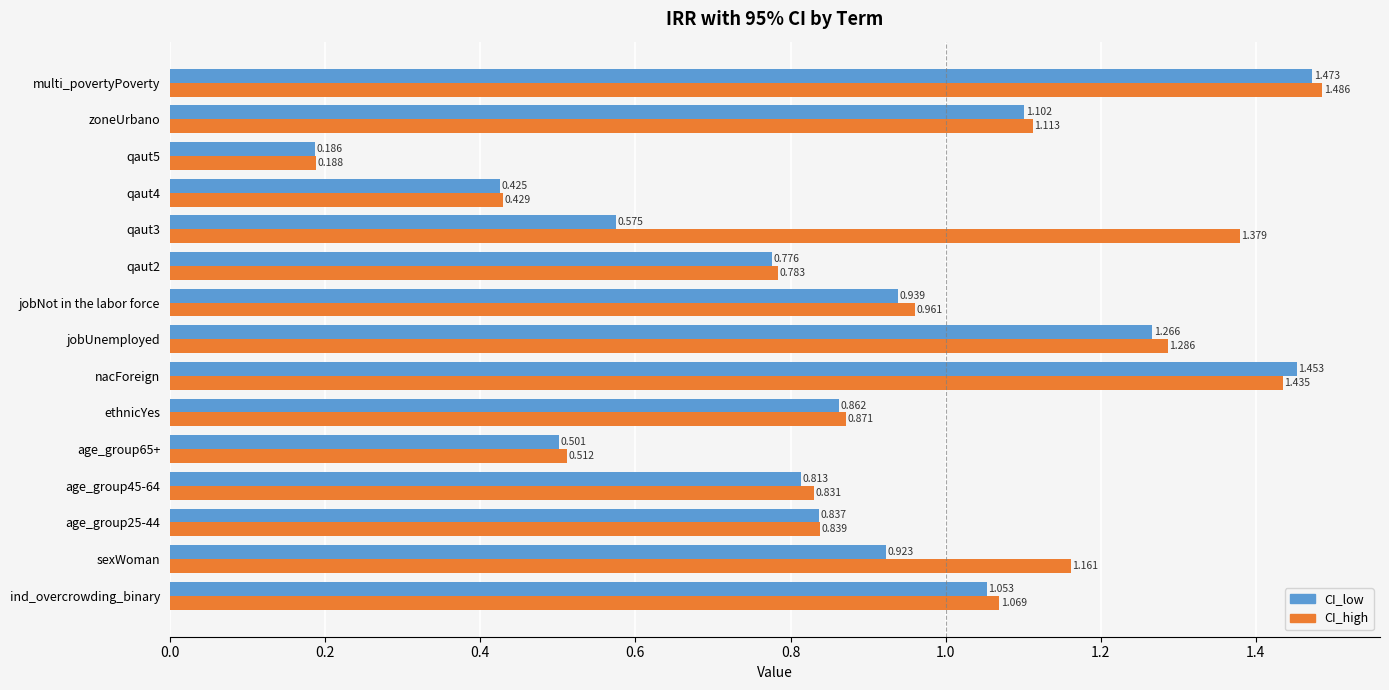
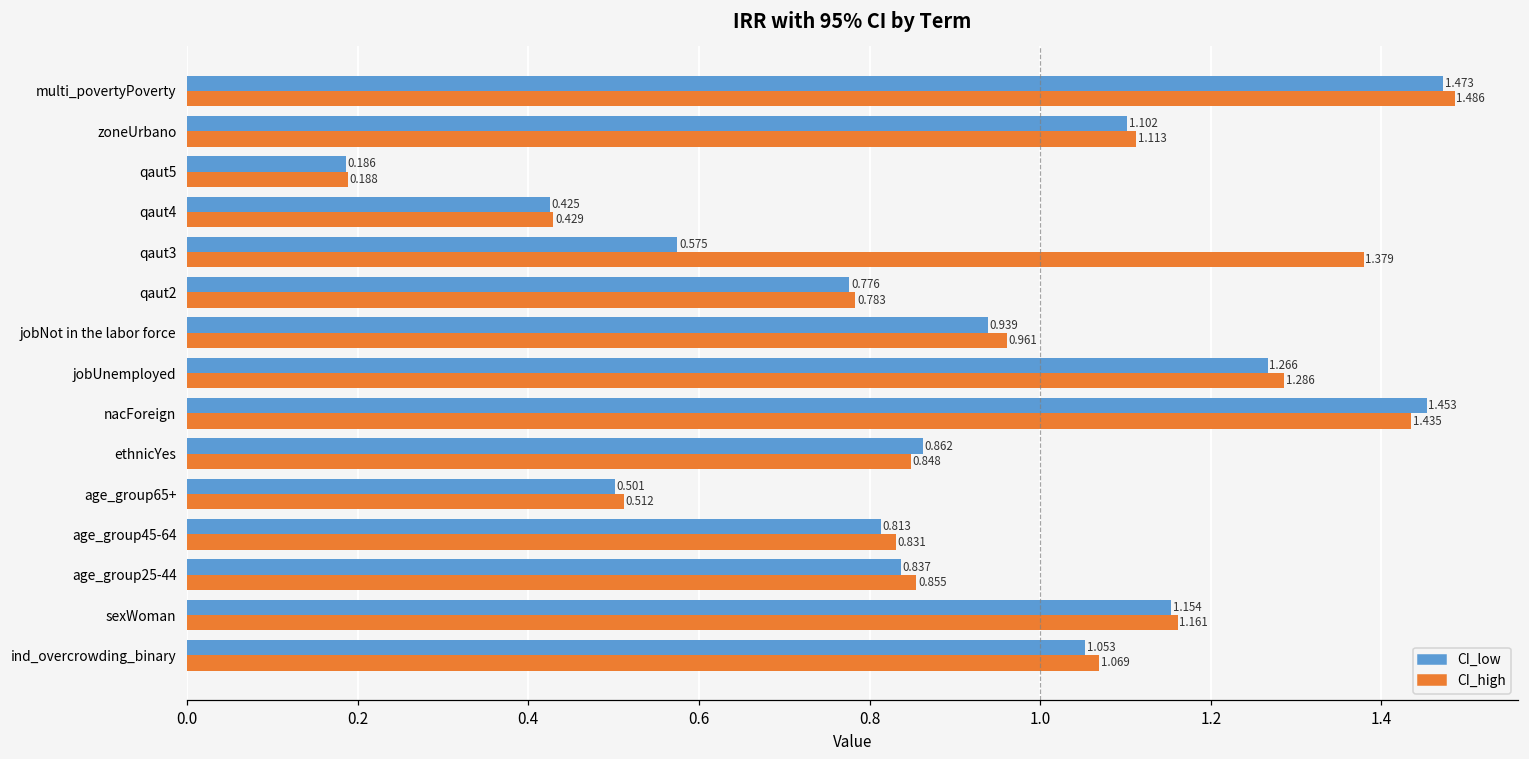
  {
    "CI_low": {
      "multi_povertyPoverty": 1.473,
      "zoneUrbano": 1.102,
      "qaut5": 0.186,
      "qaut4": 0.425,
      "qaut3": 0.575,
      "qaut2": 0.776,
      "jobNot in the labor force": 0.939,
      "jobUnemployed": 1.266,
      "nacForeign": 1.453,
      "ethnicYes": 0.862,
      "age_group65+": 0.501,
      "age_group45-64": 0.813,
      "age_group25-44": 0.837,
-     "sexWoman": 0.923,
+     "sexWoman": 1.154,
      "ind_overcrowding_binary": 1.053
    },
    "CI_high": {
      "multi_povertyPoverty": 1.486,
      "zoneUrbano": 1.113,
      "qaut5": 0.188,
      "qaut4": 0.429,
      "qaut3": 1.379,
      "qaut2": 0.783,
      "jobNot in the labor force": 0.961,
      "jobUnemployed": 1.286,
      "nacForeign": 1.435,
-     "ethnicYes": 0.871,
+     "ethnicYes": 0.848,
      "age_group65+": 0.512,
      "age_group45-64": 0.831,
-     "age_group25-44": 0.839,
+     "age_group25-44": 0.855,
      "sexWoman": 1.161,
      "ind_overcrowding_binary": 1.069
    }
  }
